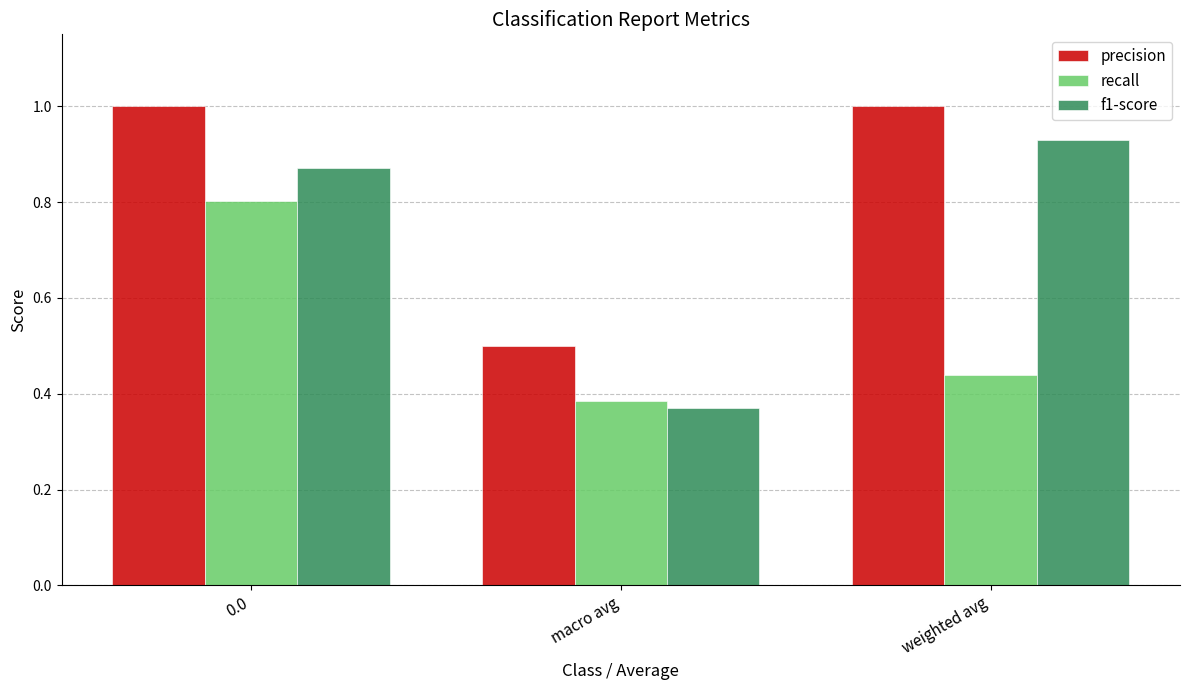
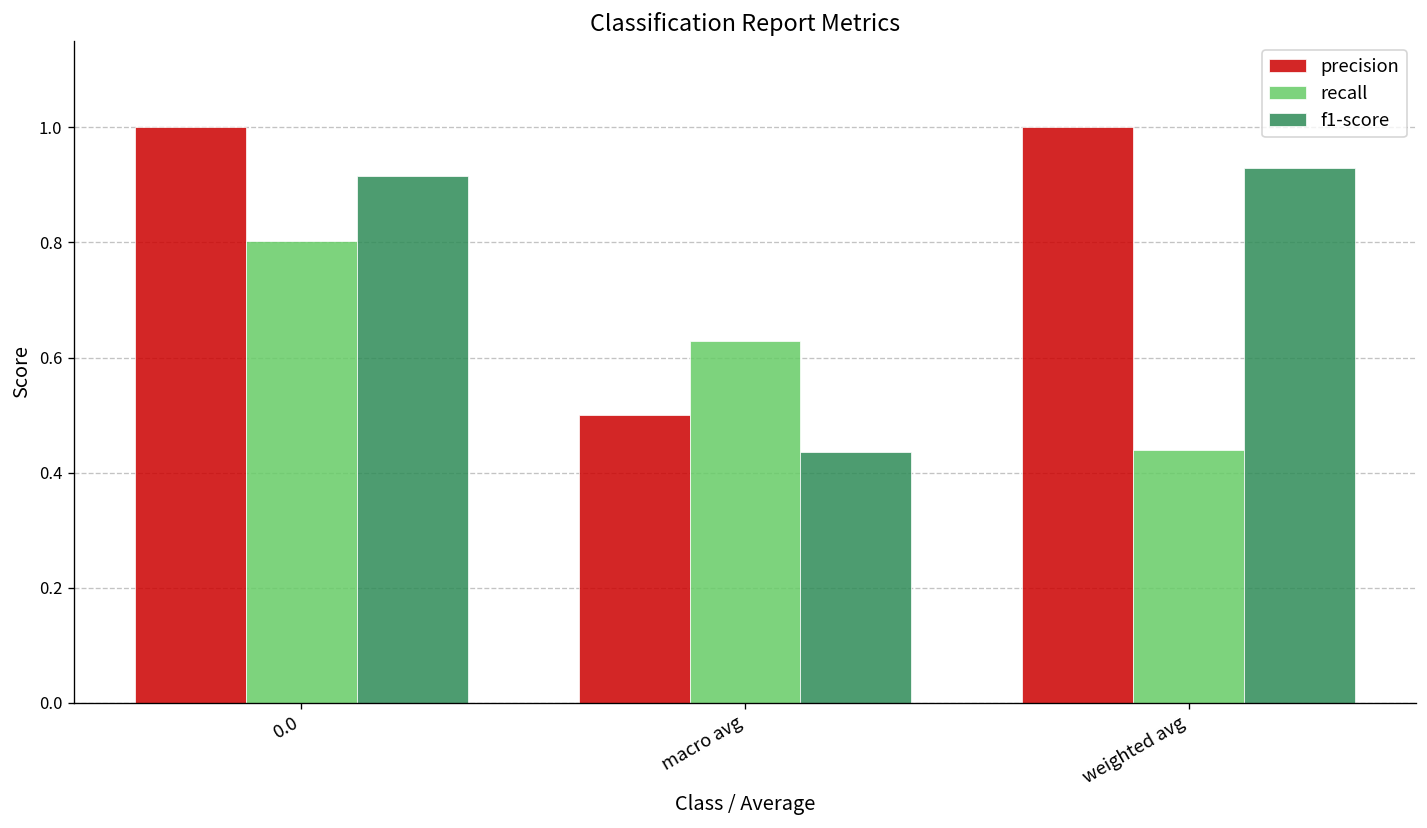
  {
    "precision": {
      "0.0": 1.00,
      "macro avg": 0.50,
      "weighted avg": 1.00
    },
    "recall": {
      "0.0": 0.80,
-     "macro avg": 0.39,
+     "macro avg": 0.63,
      "weighted avg": 0.44
    },
    "f1-score": {
-     "0.0": 0.87,
-     "macro avg": 0.37,
+     "0.0": 0.92,
+     "macro avg": 0.44,
      "weighted avg": 0.93
    }
  }
